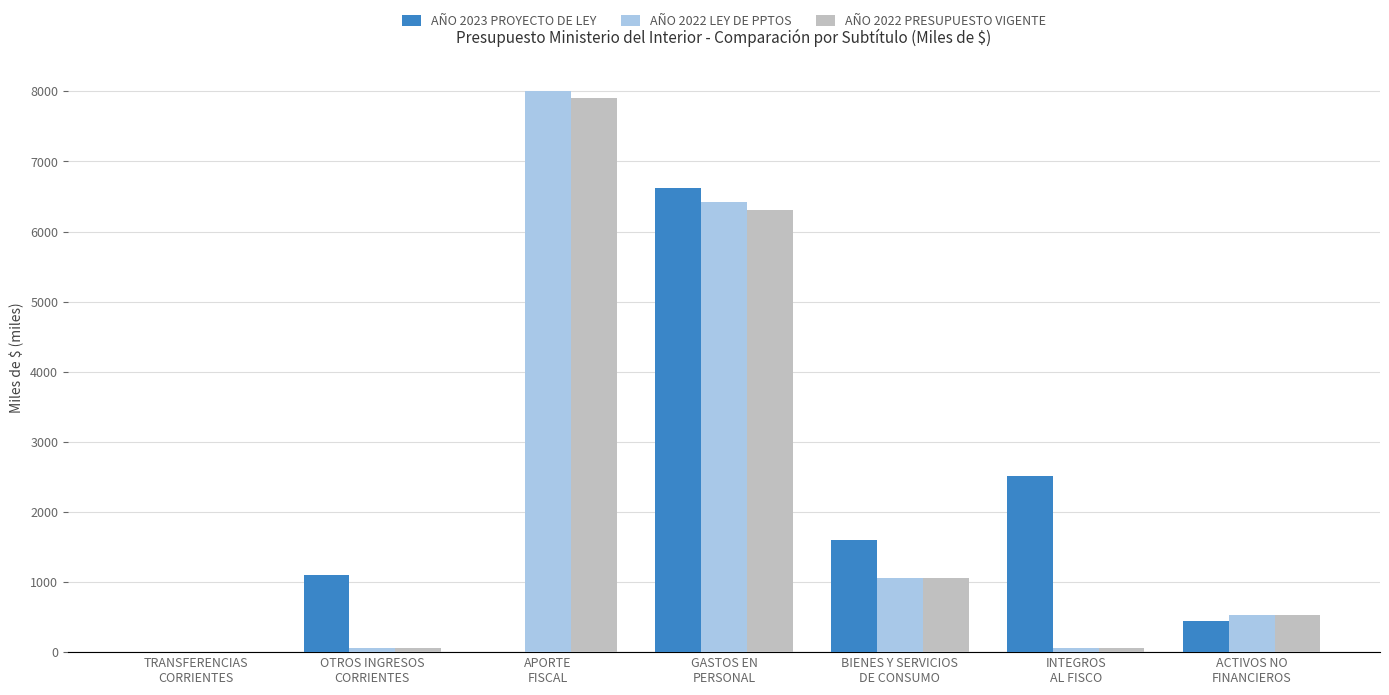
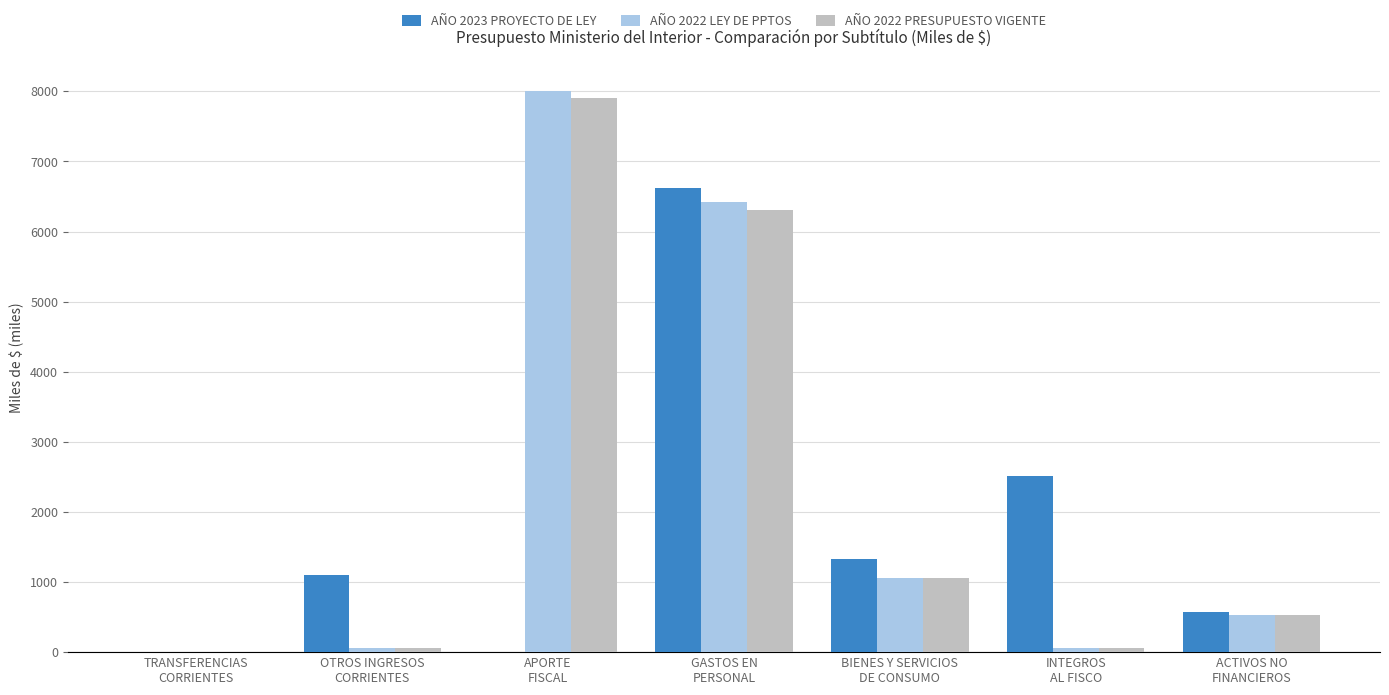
  {
    "AÑO 2023 PROYECTO DE LEY": {
      "OTROS INGRESOS CORRIENTES": 1100,
      "GASTOS EN PERSONAL": 6600,
-     "BIENES Y SERVICIOS DE CONSUMO": 1600,
+     "BIENES Y SERVICIOS DE CONSUMO": 1300,
      "INTEGROS AL FISCO": 2500,
-     "ACTIVOS NO FINANCIEROS": 400
+     "ACTIVOS NO FINANCIEROS": 600
    }
  }
